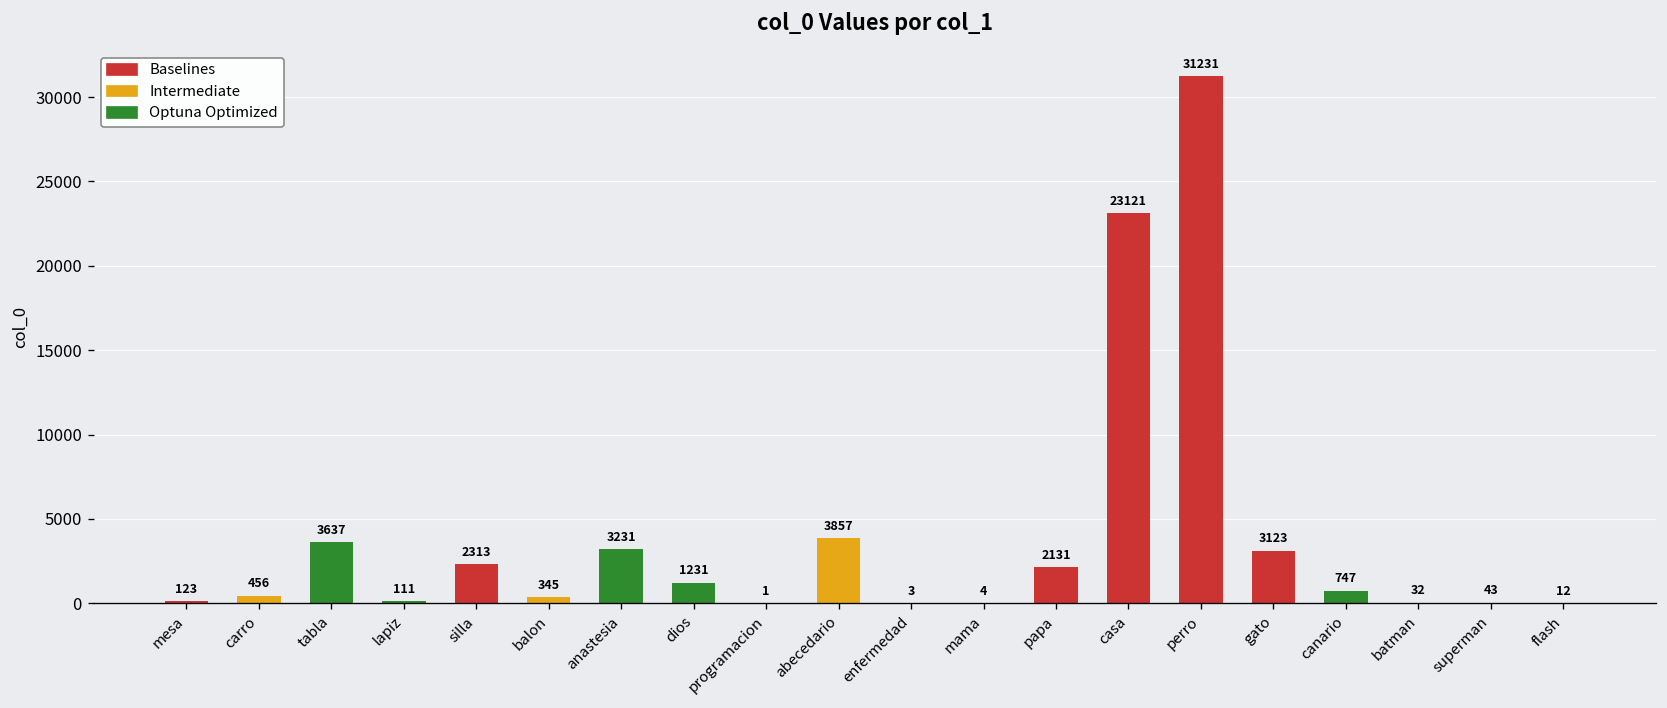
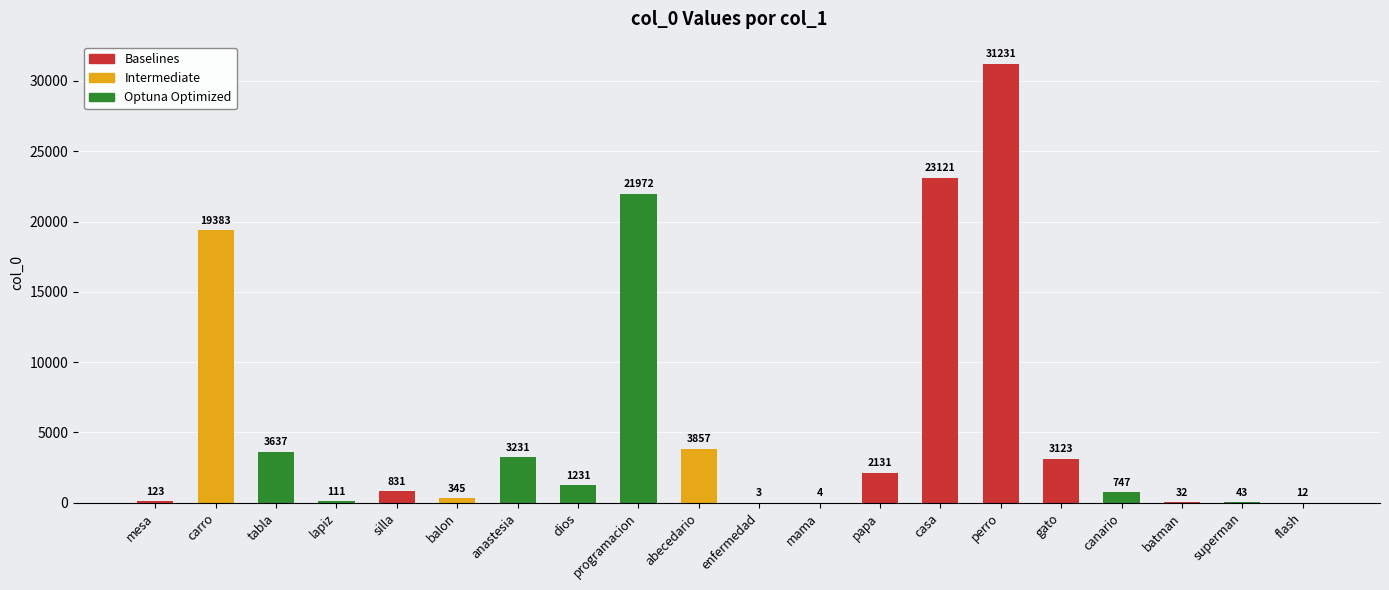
  {
    "mesa": 123,
-   "carro": 456,
+   "carro": 19383,
    "tabla": 3637,
    "lapiz": 111,
-   "silla": 2313,
+   "silla": 831,
    "balon": 345,
    "anastesia": 3231,
    "dios": 1231,
-   "programacion": 1,
+   "programacion": 21972,
    "abecedario": 3857,
    "enfermedad": 3,
    "mama": 4,
    "papa": 2131,
    "casa": 23121,
    "perro": 31231,
    "gato": 3123,
    "canario": 747,
    "batman": 32,
    "superman": 43,
    "flash": 12
  }
